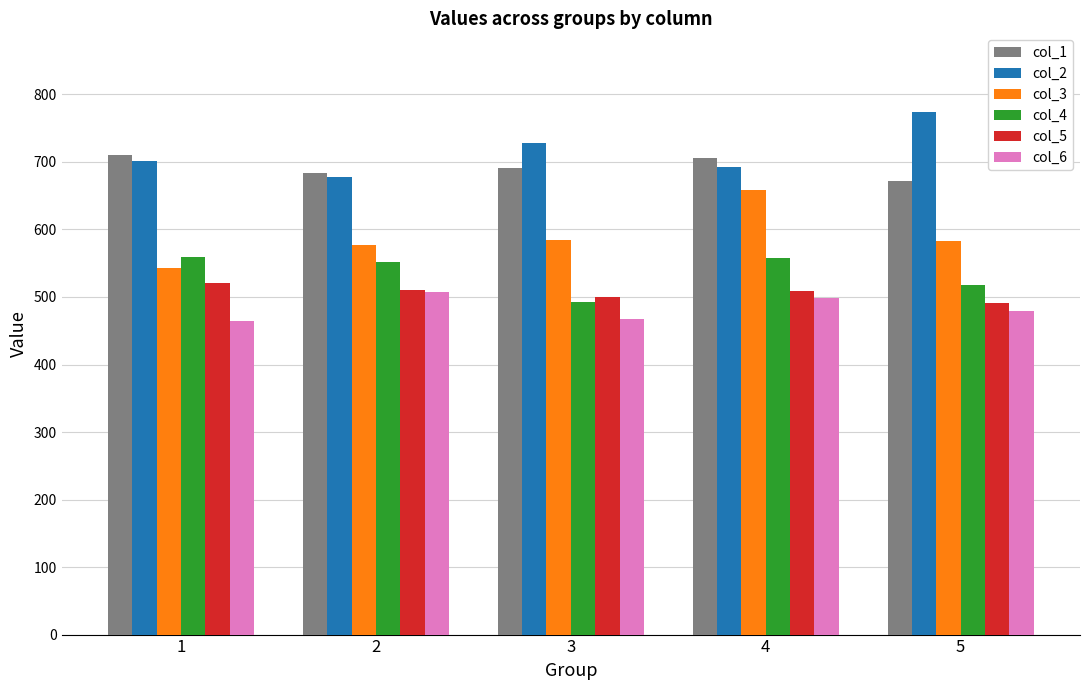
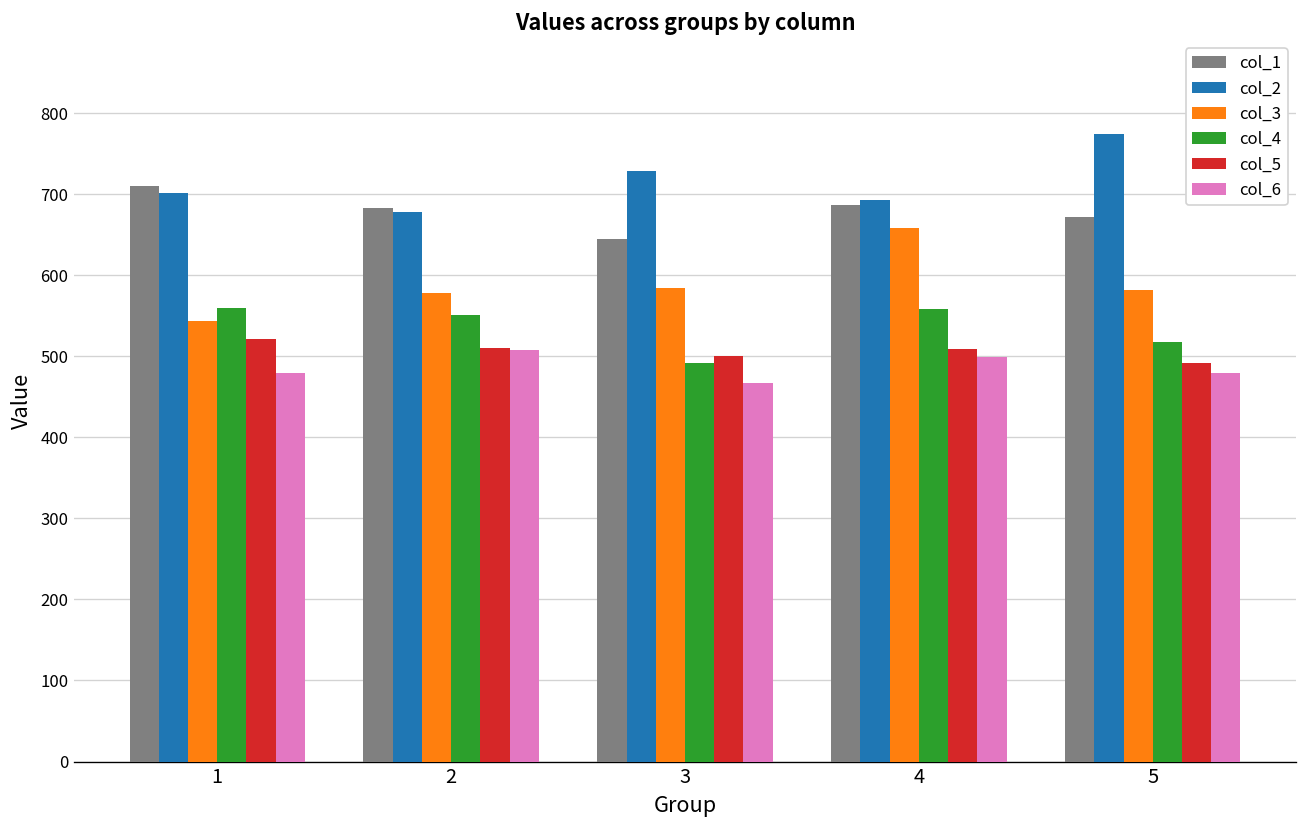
  {
    "col_1": {
      "1": 710,
      "2": 680,
-     "3": 690,
-     "4": 710,
+     "3": 640,
+     "4": 690,
      "5": 670
    },
    "col_2": {
      "1": 700,
      "2": 680,
      "3": 730,
      "4": 690,
      "5": 770
    },
    "col_3": {
      "1": 540,
      "2": 580,
      "3": 580,
      "4": 660,
      "5": 580
    },
    "col_4": {
      "1": 560,
      "2": 550,
      "3": 490,
      "4": 560,
      "5": 520
    },
    "col_5": {
      "1": 520,
      "2": 510,
      "3": 500,
      "4": 510,
      "5": 490
    },
    "col_6": {
-     "1": 460,
+     "1": 480,
      "2": 510,
      "3": 470,
      "4": 500,
      "5": 480
    }
  }
